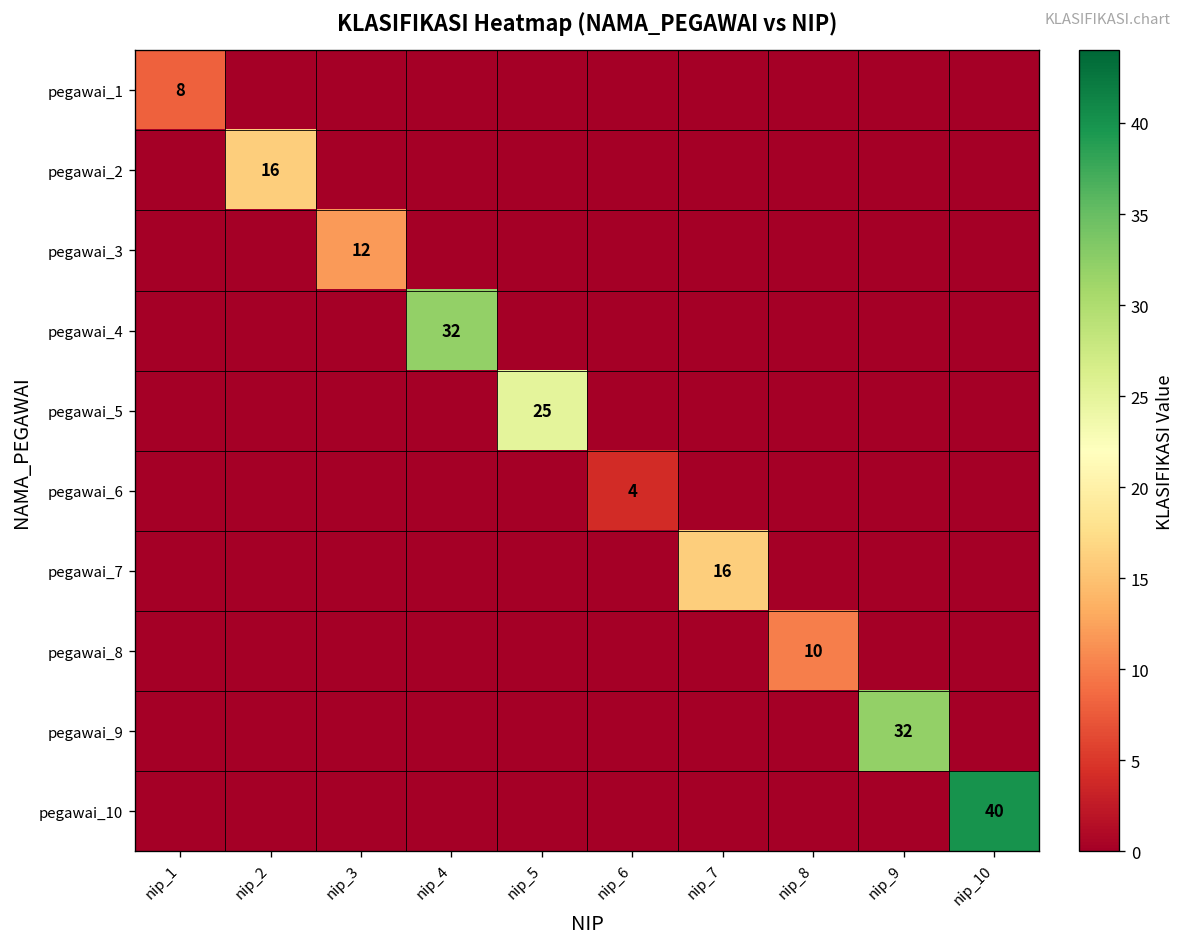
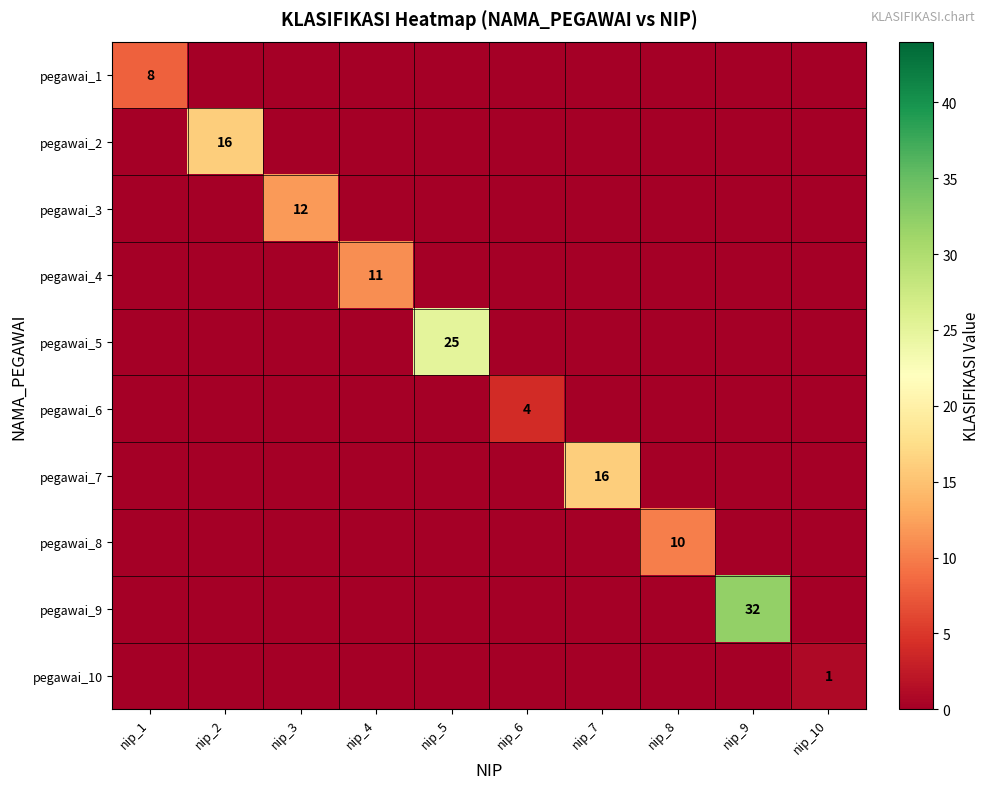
  {
    "pegawai_1": {
      "nip_1": 8
    },
    "pegawai_2": {
      "nip_2": 16
    },
    "pegawai_3": {
      "nip_3": 12
    },
    "pegawai_4": {
-     "nip_4": 32
+     "nip_4": 11
    },
    "pegawai_5": {
      "nip_5": 25
    },
    "pegawai_6": {
      "nip_6": 4
    },
    "pegawai_7": {
      "nip_7": 16
    },
    "pegawai_8": {
      "nip_8": 10
    },
    "pegawai_9": {
      "nip_9": 32
    },
    "pegawai_10": {
-     "nip_10": 40
+     "nip_10": 1
    }
  }
